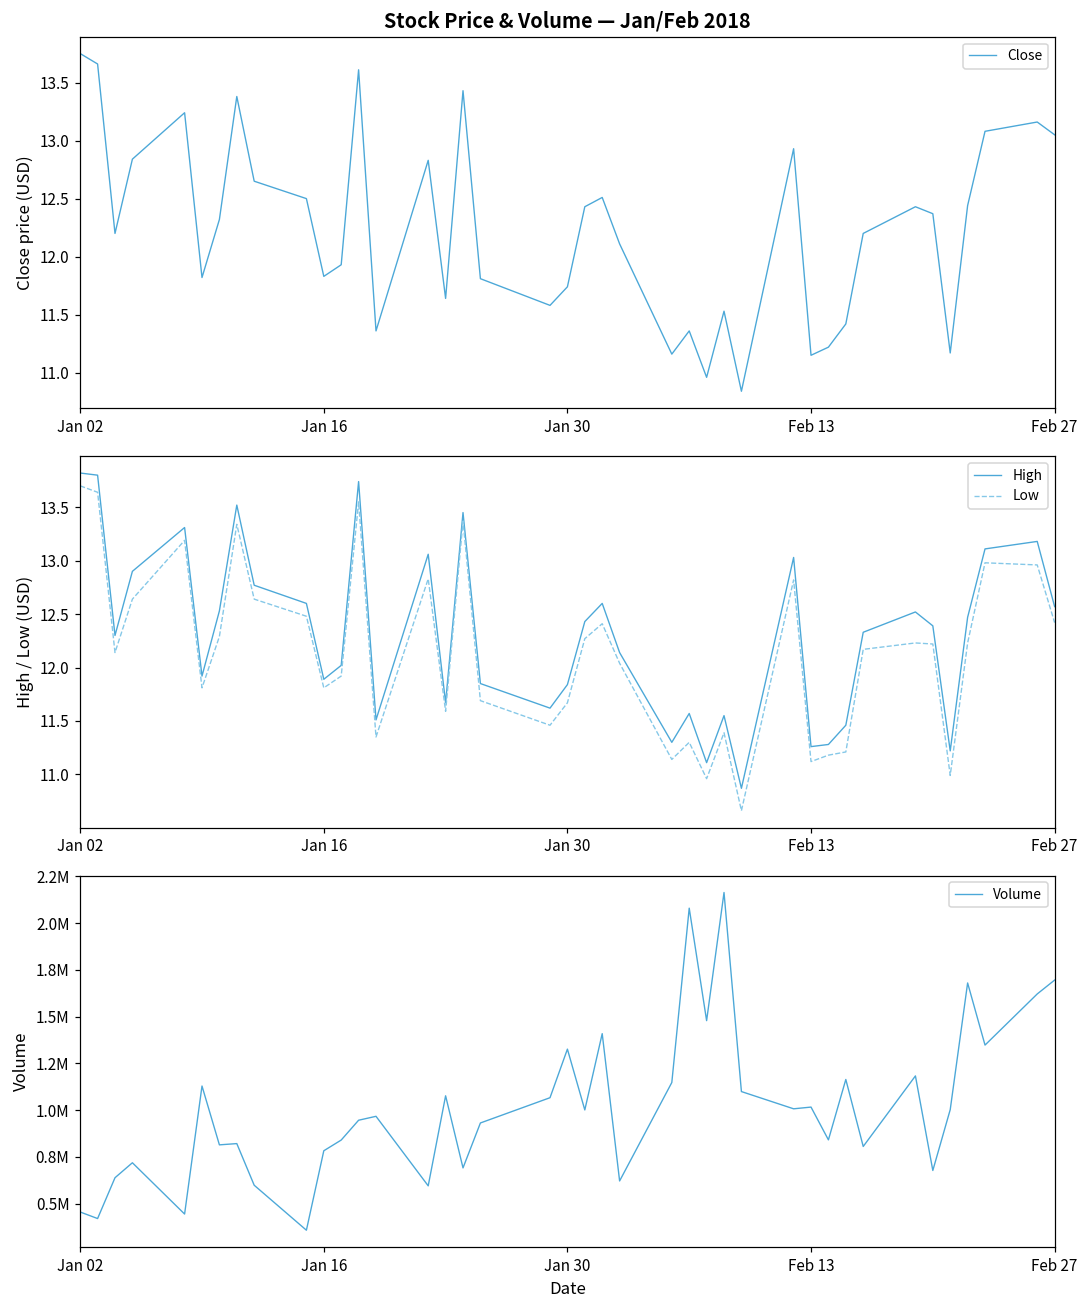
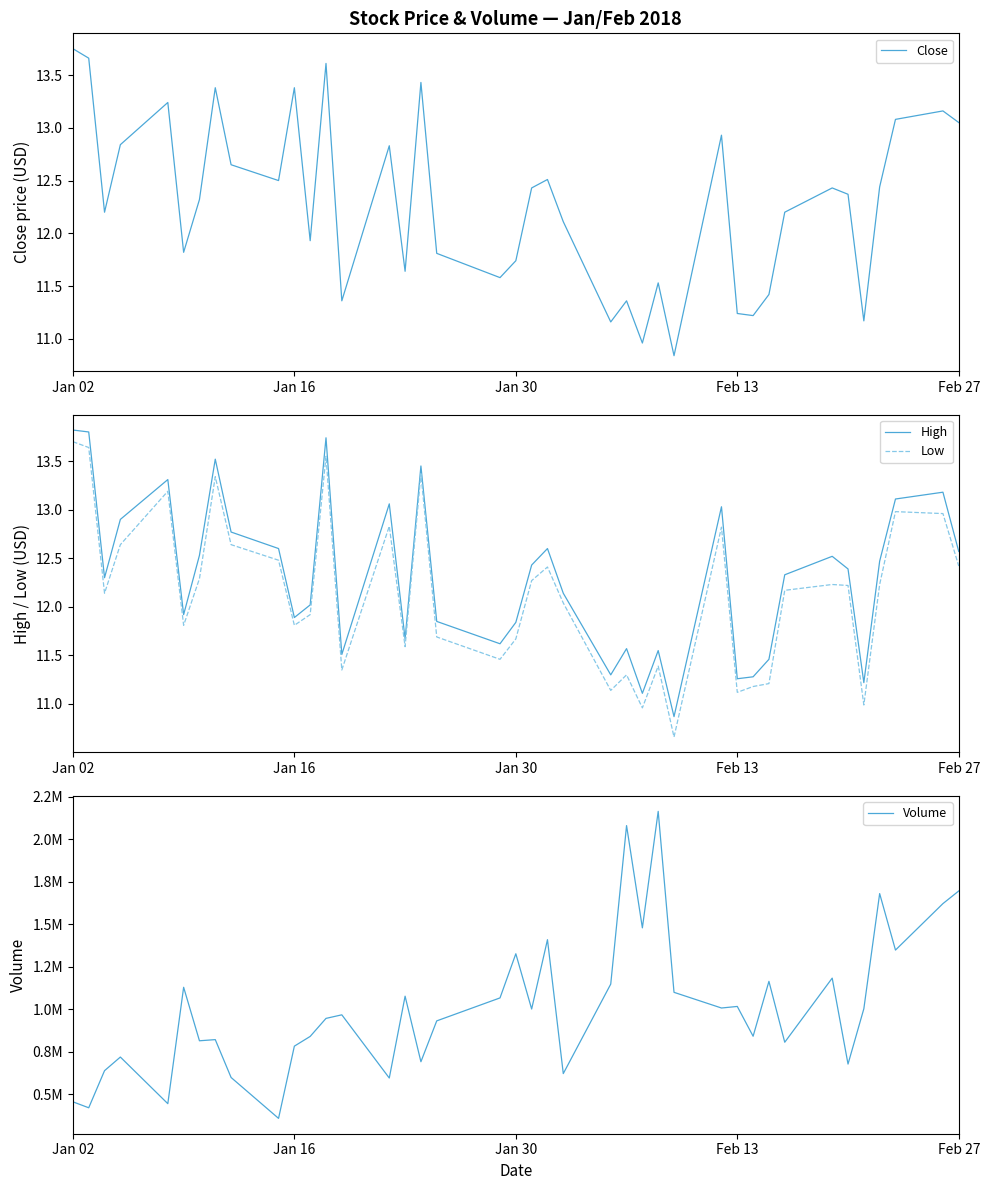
  {
    "Stock Price & Volume — Jan/Feb 2018": {
      "Jan 02": 13.75,
-     "Jan 16": 11.83,
+     "Jan 16": 13.38,
      "Jan 30": 11.74,
-     "Feb 13": 11.15,
+     "Feb 13": 11.24,
      "Feb 27": 13.05
    }
  }
